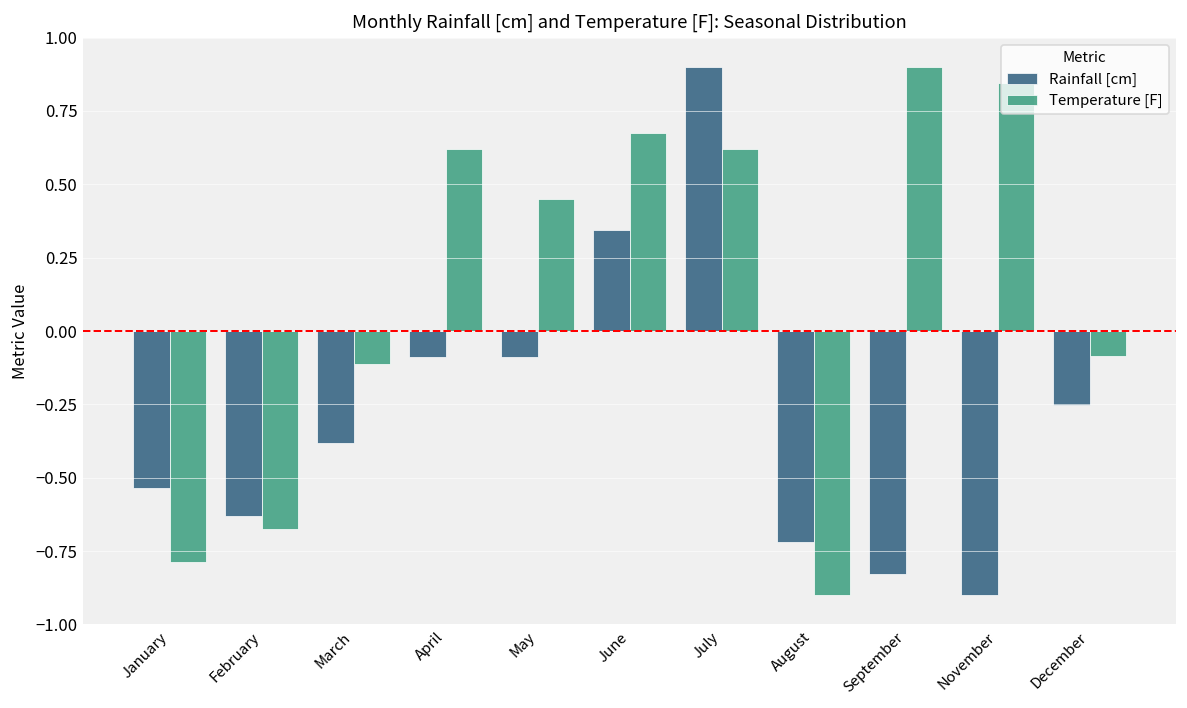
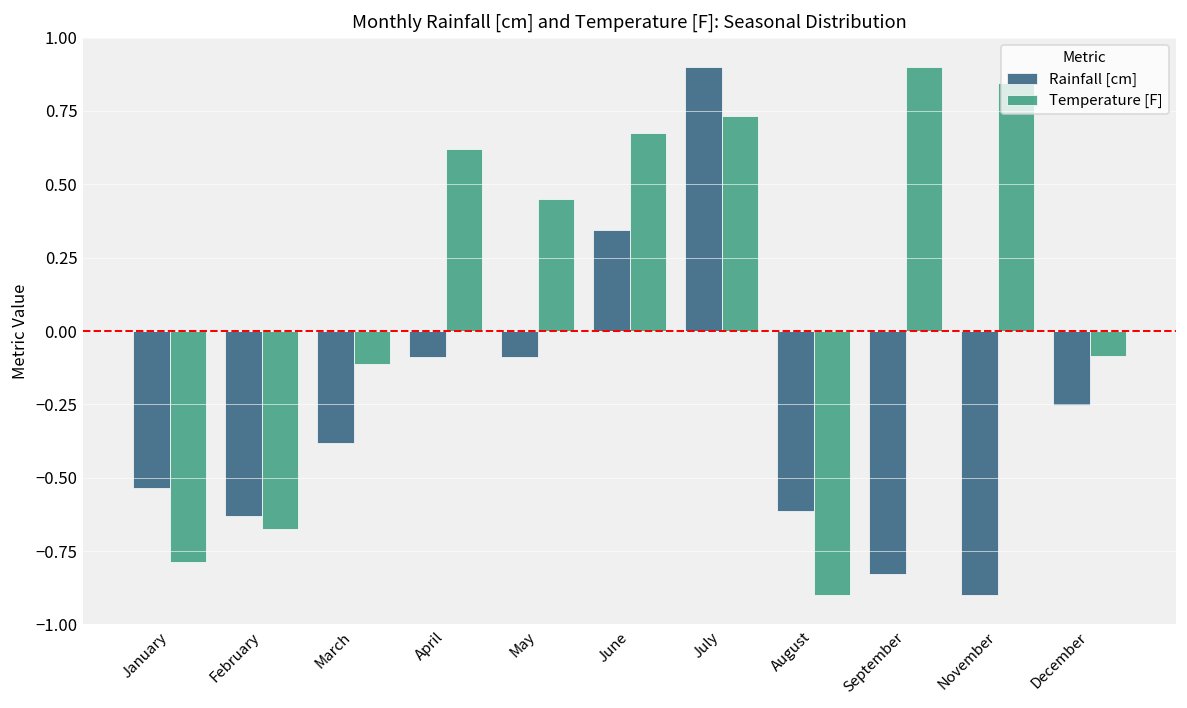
  {
    "Rainfall [cm]": {
      "January": -0.54,
      "February": -0.63,
      "March": -0.38,
      "April": -0.09,
      "May": -0.09,
      "June": 0.34,
      "July": 0.90,
-     "August": -0.72,
+     "August": -0.61,
      "September": -0.83,
      "November": -0.90,
      "December": -0.25
    },
    "Temperature [F]": {
      "January": -0.79,
      "February": -0.67,
      "March": -0.11,
      "April": 0.62,
      "May": 0.45,
      "June": 0.67,
-     "July": 0.62,
+     "July": 0.73,
      "August": -0.90,
      "September": 0.90,
      "December": -0.08
    }
  }
